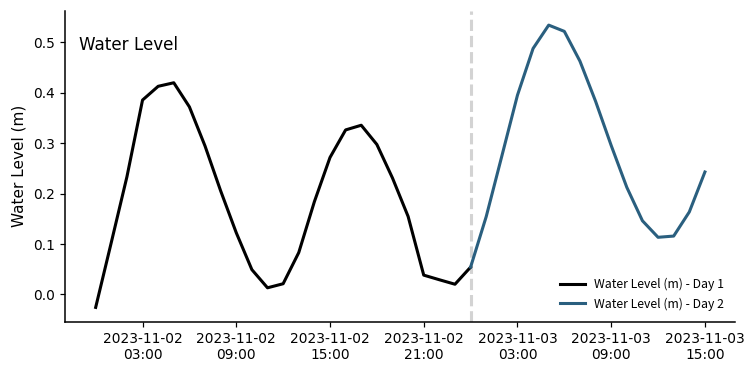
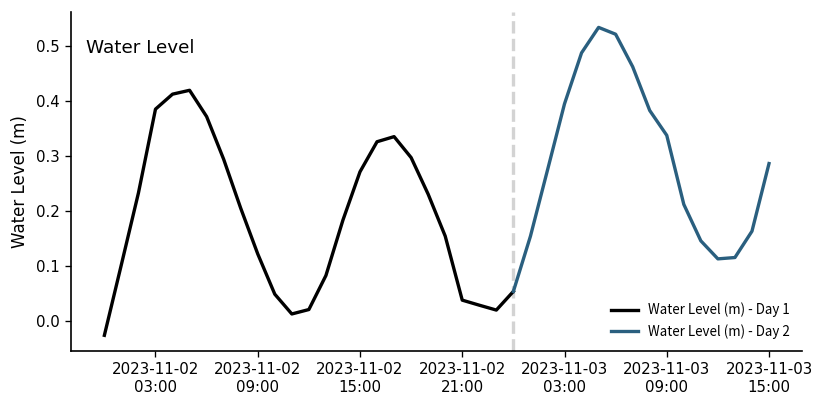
  {
    "Water Level (m) - Day 1": {
      "2023-11-02 03:00": 0.39,
      "2023-11-02 09:00": 0.12,
      "2023-11-02 15:00": 0.27,
      "2023-11-02 21:00": 0.04
    },
    "Water Level (m) - Day 2": {
      "2023-11-03 03:00": 0.40,
-     "2023-11-03 09:00": 0.30,
-     "2023-11-03 15:00": 0.24
+     "2023-11-03 09:00": 0.34,
+     "2023-11-03 15:00": 0.29
    }
  }
